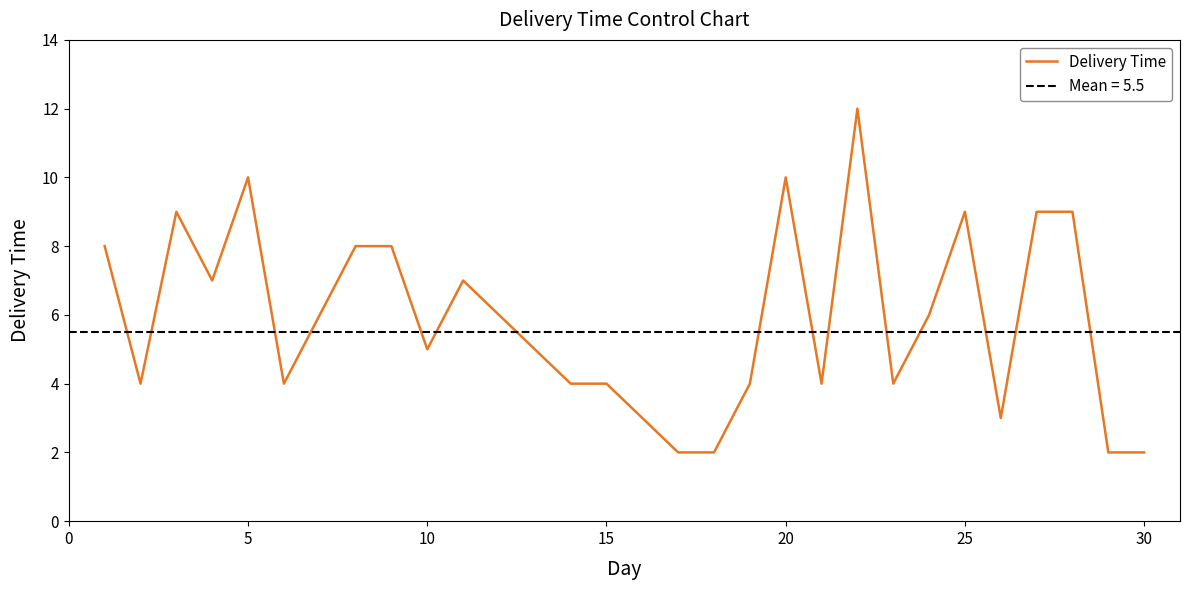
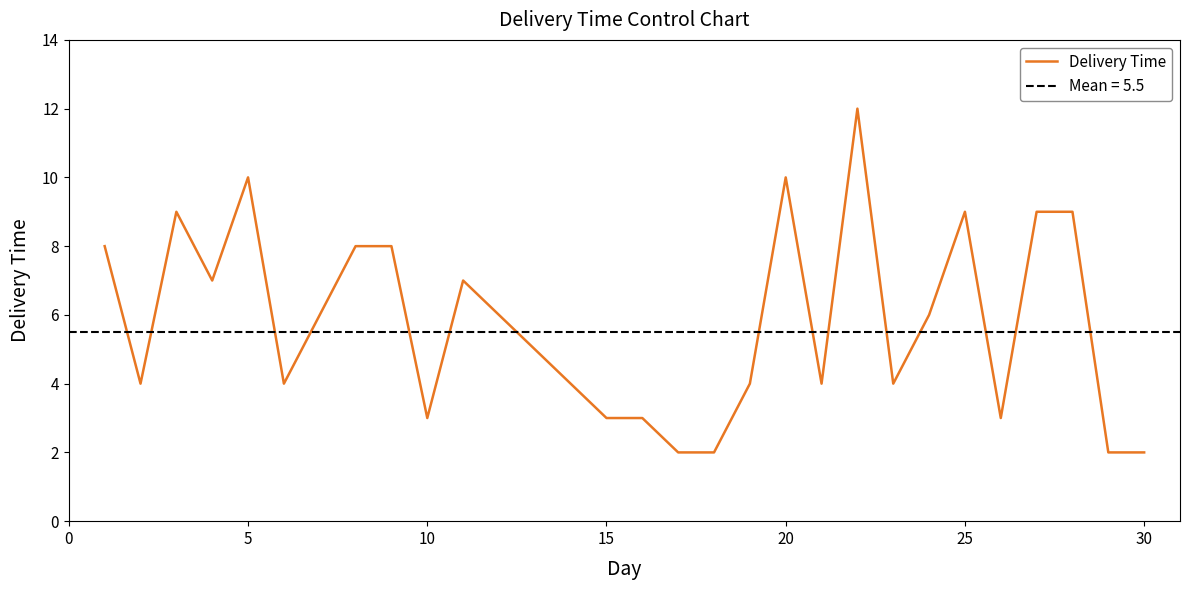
  {
    "5": 10,
-   "10": 5,
-   "15": 4,
+   "10": 3,
+   "15": 3,
    "20": 10,
    "25": 9,
    "30": 2
  }
